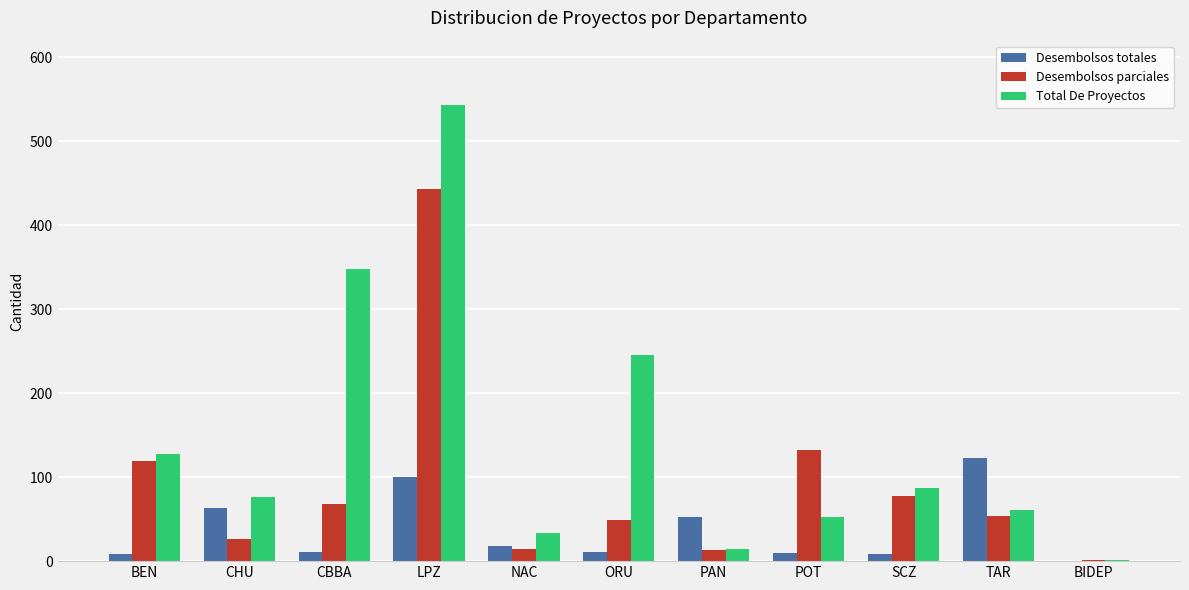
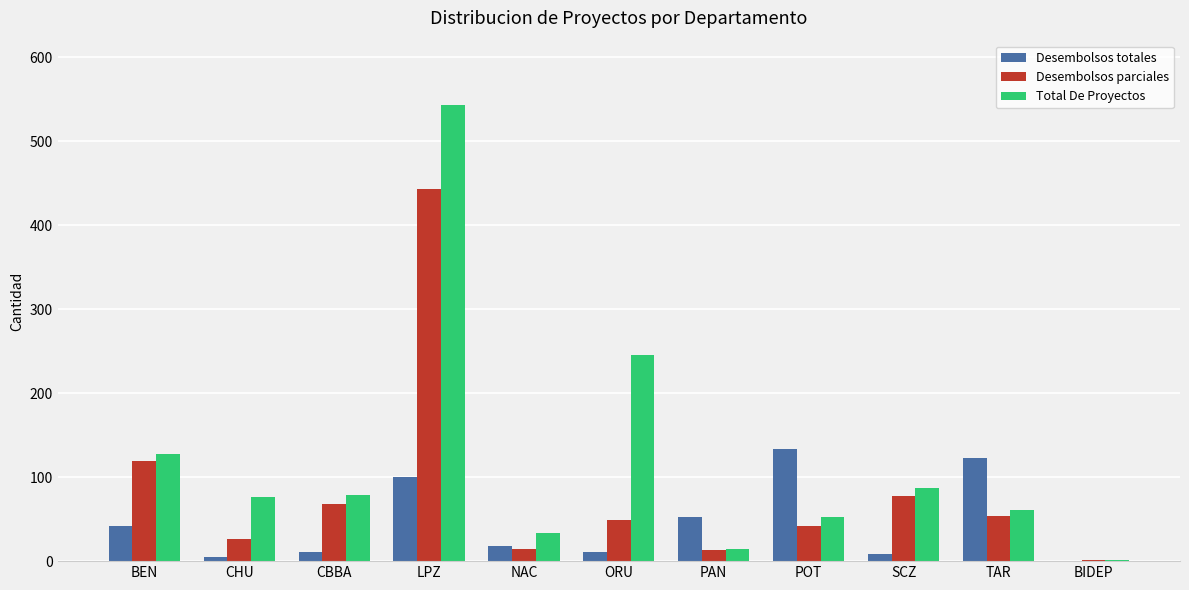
  {
    "Desembolsos totales": {
-     "BEN": 10,
-     "CHU": 60,
+     "BEN": 40,
+     "CHU": 10,
      "CBBA": 10,
      "LPZ": 100,
      "NAC": 20,
      "ORU": 10,
      "PAN": 50,
-     "POT": 10,
+     "POT": 130,
      "SCZ": 10,
      "TAR": 120,
      "BIDEP": 0
    },
    "Desembolsos parciales": {
      "BEN": 120,
      "CHU": 30,
      "CBBA": 70,
      "LPZ": 440,
      "NAC": 20,
      "ORU": 50,
      "PAN": 10,
-     "POT": 130,
+     "POT": 40,
      "SCZ": 80,
      "TAR": 50
    },
    "Total De Proyectos": {
      "BEN": 130,
      "CHU": 80,
-     "CBBA": 350,
+     "CBBA": 80,
      "LPZ": 540,
      "NAC": 30,
      "ORU": 250,
      "PAN": 10,
      "POT": 50,
      "SCZ": 90,
      "TAR": 60
    }
  }
